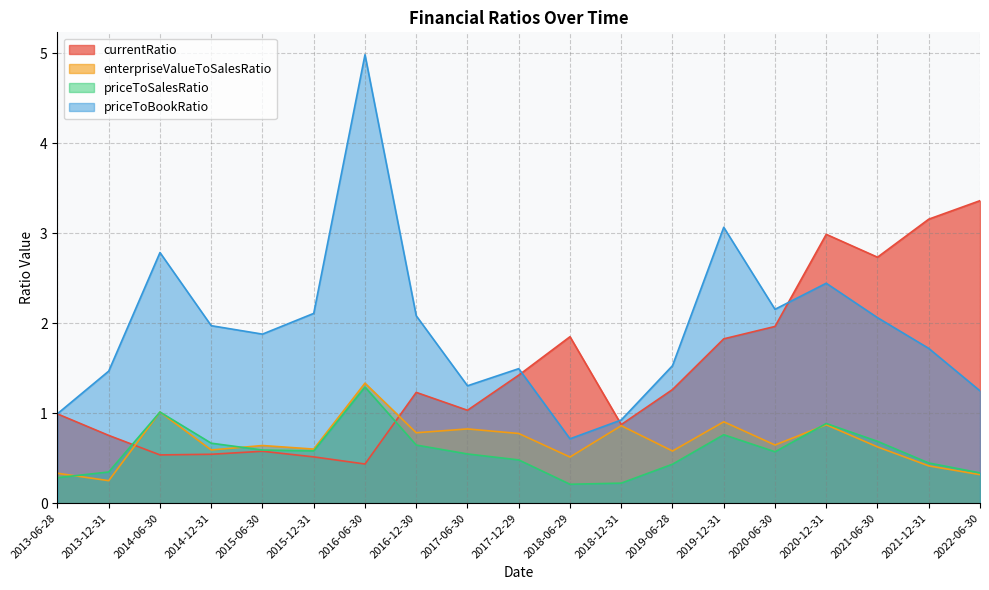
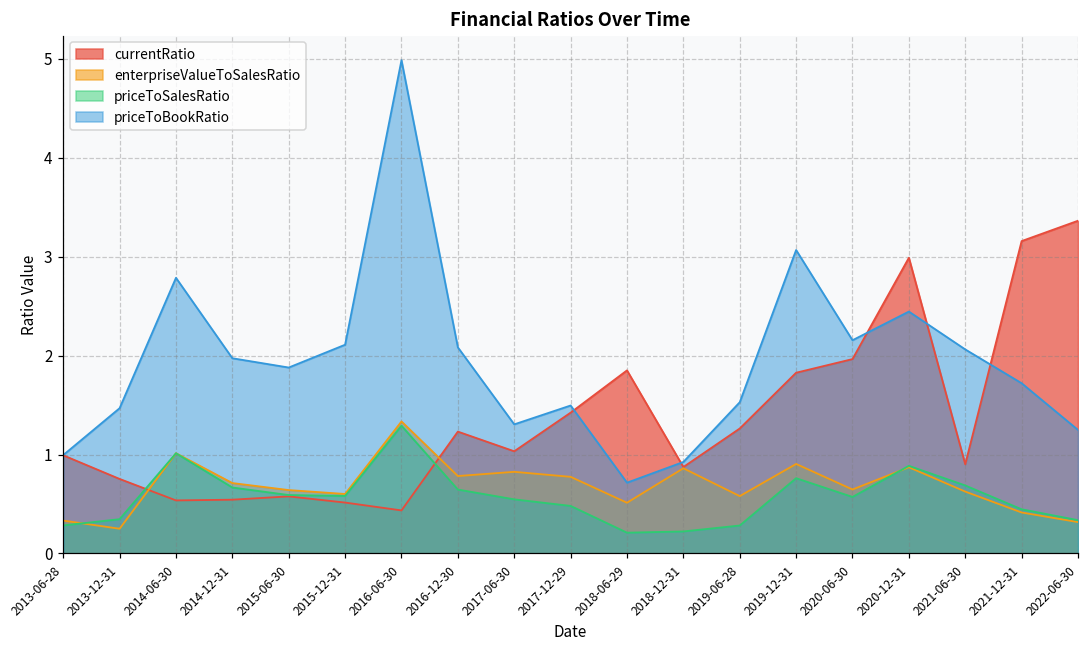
  {
    "currentRatio": {
      "2013-12-31": 0.8,
      "2014-06-30": 0.5,
      "2014-12-31": 0.5,
      "2015-12-31": 0.5,
      "2016-06-30": 0.4,
      "2016-12-30": 1.2,
      "2017-06-30": 1.0,
      "2017-12-29": 1.4,
      "2018-06-29": 1.8,
      "2019-06-28": 1.3,
      "2019-12-31": 1.8,
      "2020-06-30": 2.0,
      "2020-12-31": 3.0,
-     "2021-06-30": 2.7,
+     "2021-06-30": 0.9,
      "2021-12-31": 3.2,
      "2022-06-30": 3.4
    },
    "enterpriseValueToSalesRatio": {
      "2013-06-28": 0.3,
      "2013-12-31": 0.3,
-     "2014-12-31": 0.6,
+     "2014-12-31": 0.7,
      "2015-06-30": 0.6,
      "2016-06-30": 1.3,
      "2016-12-30": 0.8,
      "2017-06-30": 0.8,
      "2017-12-29": 0.8,
      "2018-06-29": 0.5,
      "2019-06-28": 0.6,
      "2019-12-31": 0.9,
      "2020-06-30": 0.6,
      "2021-06-30": 0.6,
      "2021-12-31": 0.4
    },
    "priceToSalesRatio": {
      "2013-06-28": 0.3,
      "2013-12-31": 0.3,
      "2014-12-31": 0.7,
      "2016-06-30": 1.3,
      "2016-12-30": 0.6,
      "2017-06-30": 0.5,
      "2017-12-29": 0.5,
      "2018-06-29": 0.2,
      "2018-12-31": 0.2,
-     "2019-06-28": 0.4,
+     "2019-06-28": 0.3,
      "2019-12-31": 0.8,
      "2020-06-30": 0.6,
      "2021-06-30": 0.7,
      "2021-12-31": 0.4
    },
    "priceToBookRatio": {
      "2013-12-31": 1.5,
      "2014-06-30": 2.8,
      "2014-12-31": 2.0,
      "2015-06-30": 1.9,
      "2015-12-31": 2.1,
      "2016-06-30": 5.0,
      "2016-12-30": 2.1,
      "2017-06-30": 1.3,
      "2017-12-29": 1.5,
      "2018-06-29": 0.7,
      "2018-12-31": 0.9,
      "2019-06-28": 1.5,
      "2019-12-31": 3.1,
      "2020-06-30": 2.2,
      "2020-12-31": 2.4,
      "2021-06-30": 2.1,
      "2021-12-31": 1.7,
      "2022-06-30": 1.2
    }
  }
